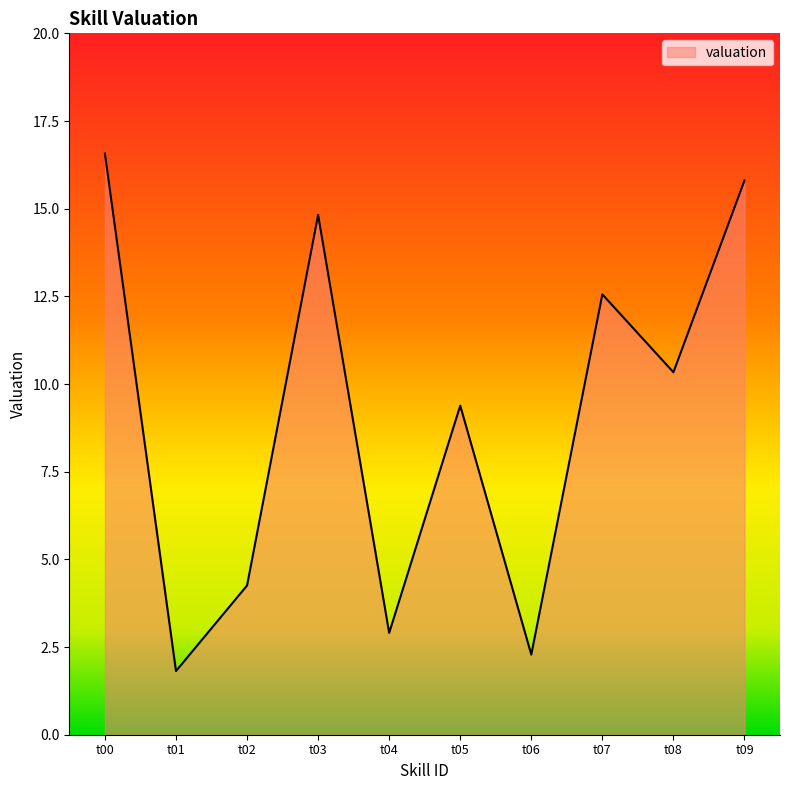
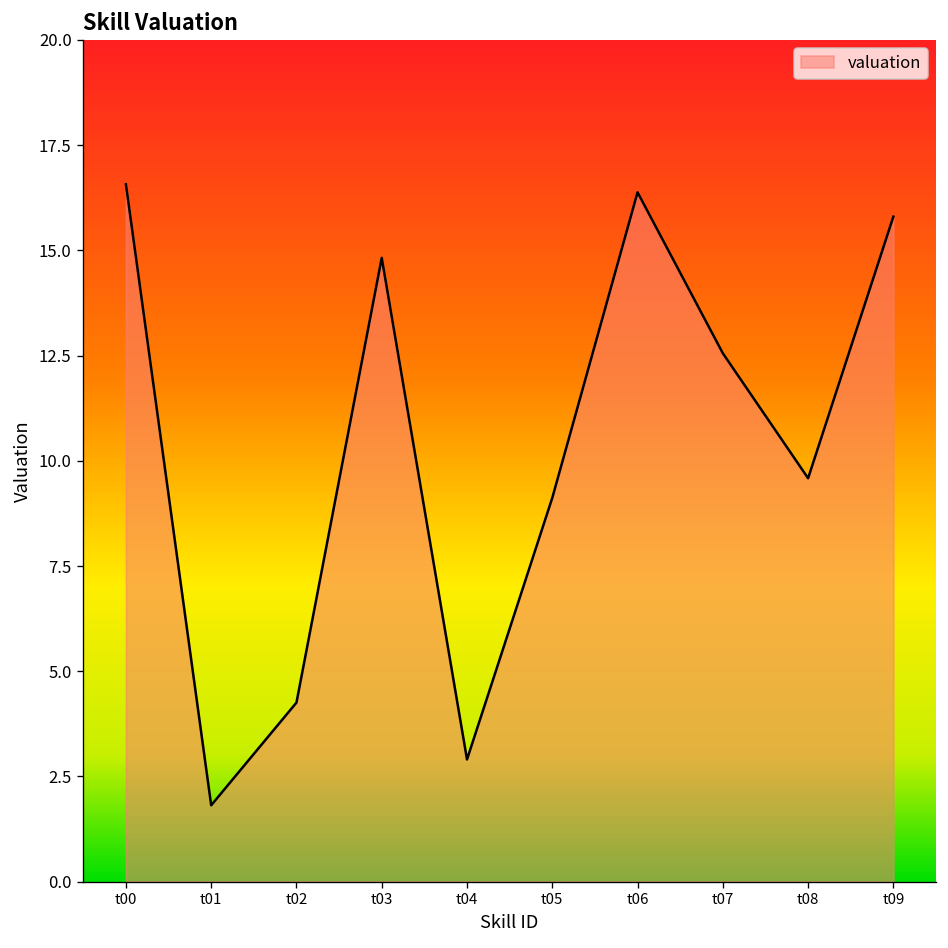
  {
    "t00": 16.6,
    "t01": 1.8,
    "t02": 4.3,
    "t03": 14.8,
    "t04": 2.9,
-   "t05": 9.4,
-   "t06": 2.3,
+   "t05": 9.1,
+   "t06": 16.4,
    "t07": 12.6,
-   "t08": 10.3,
+   "t08": 9.6,
    "t09": 15.8
  }
